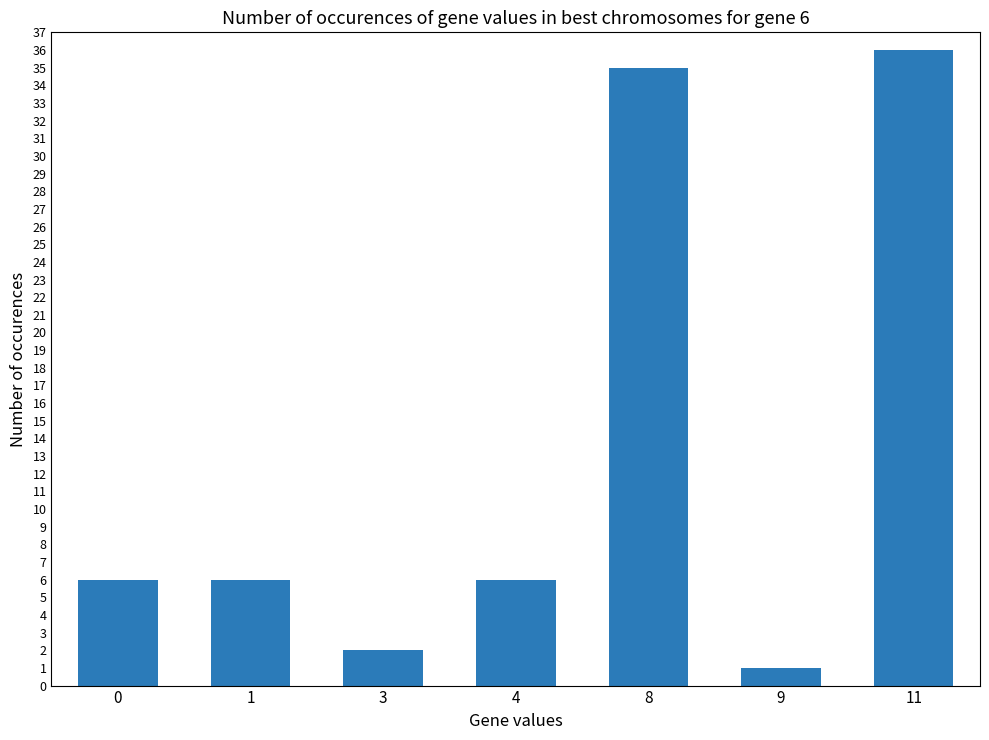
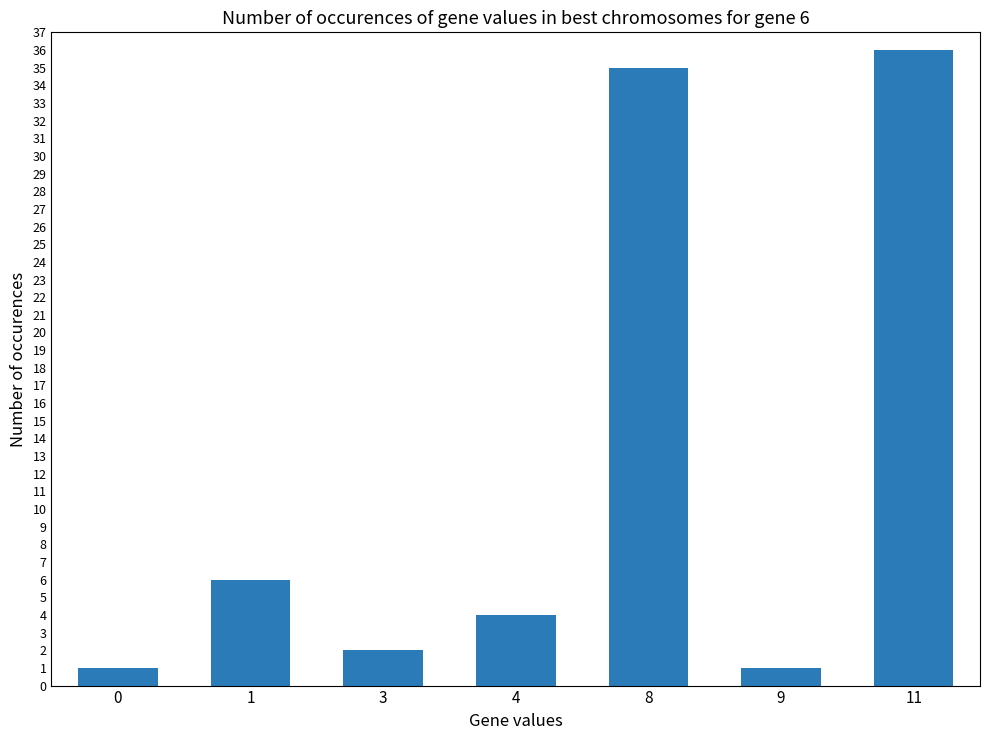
  {
-   "0": 6,
+   "0": 1,
    "1": 6,
    "3": 2,
-   "4": 6,
+   "4": 4,
    "8": 35,
    "9": 1,
    "11": 36
  }
